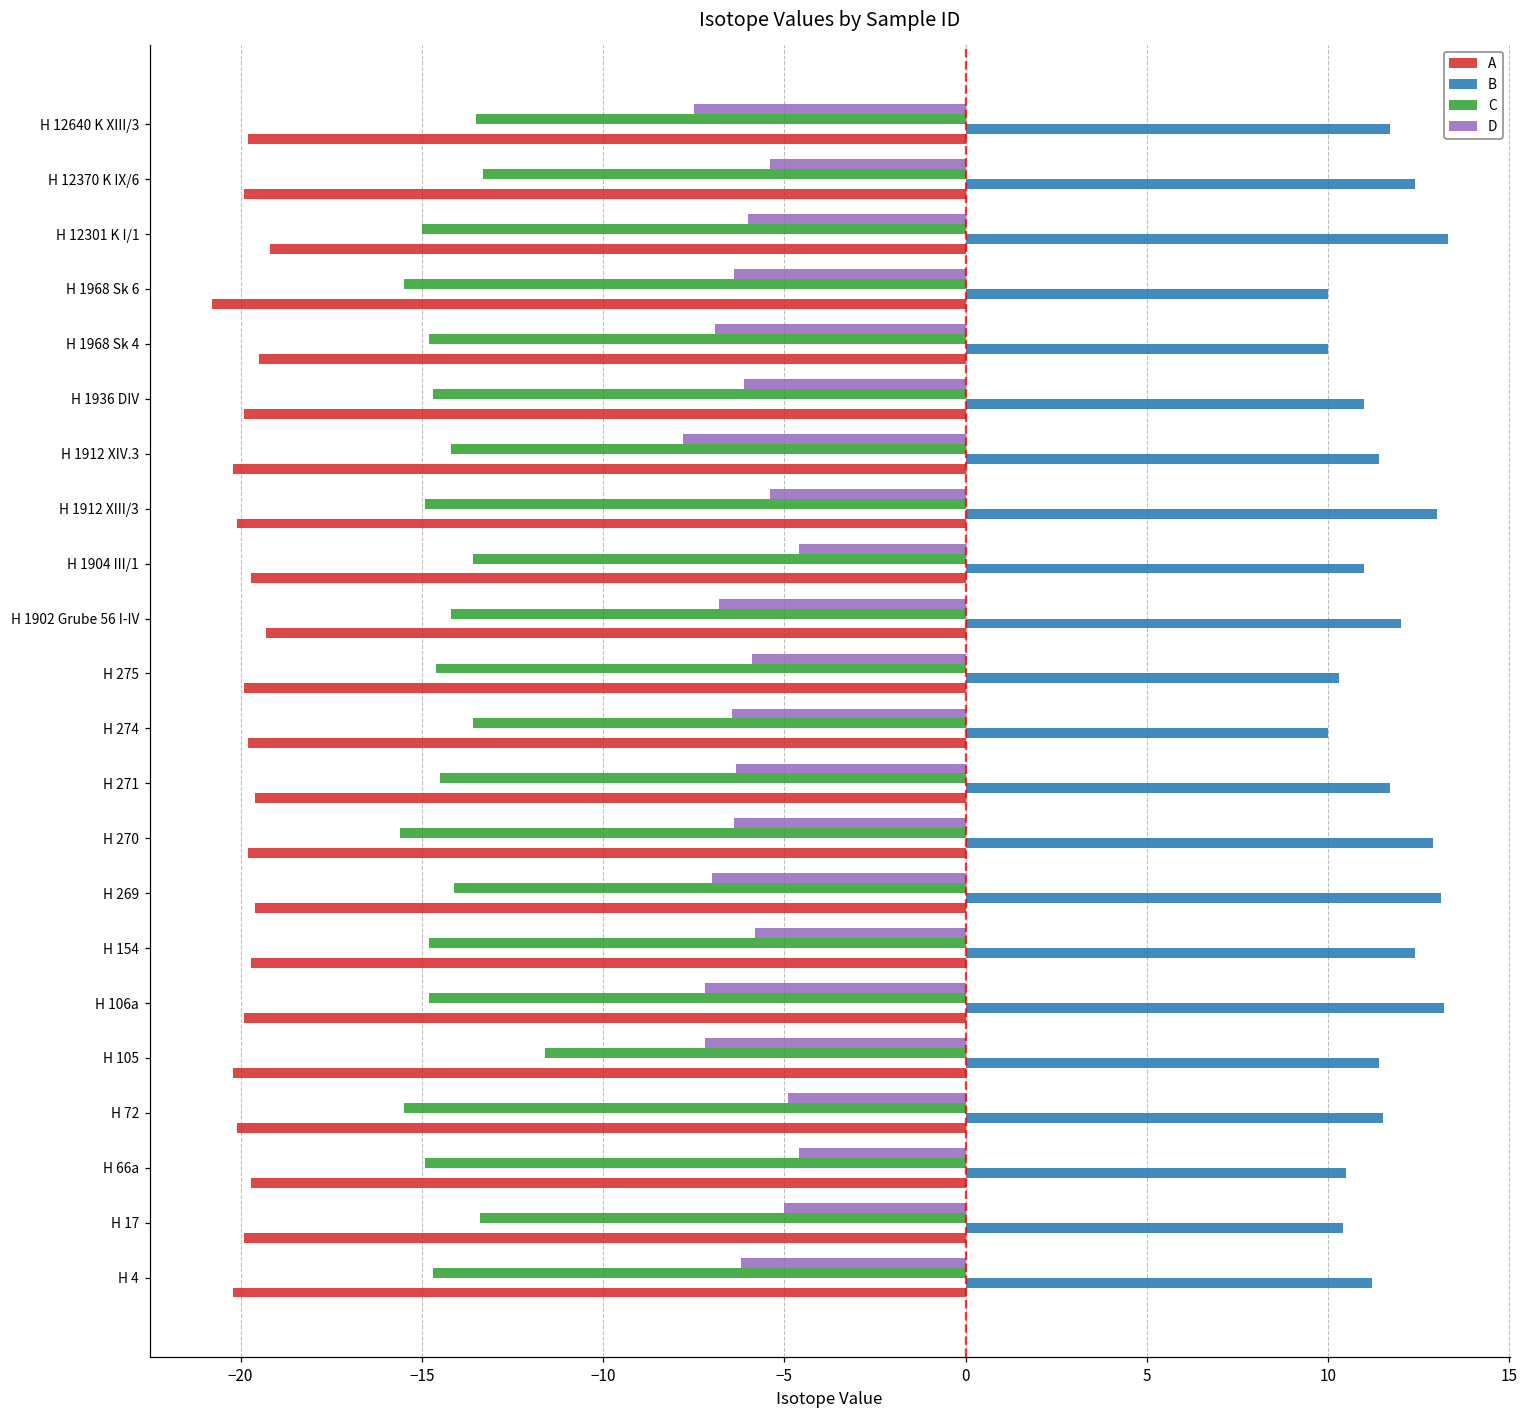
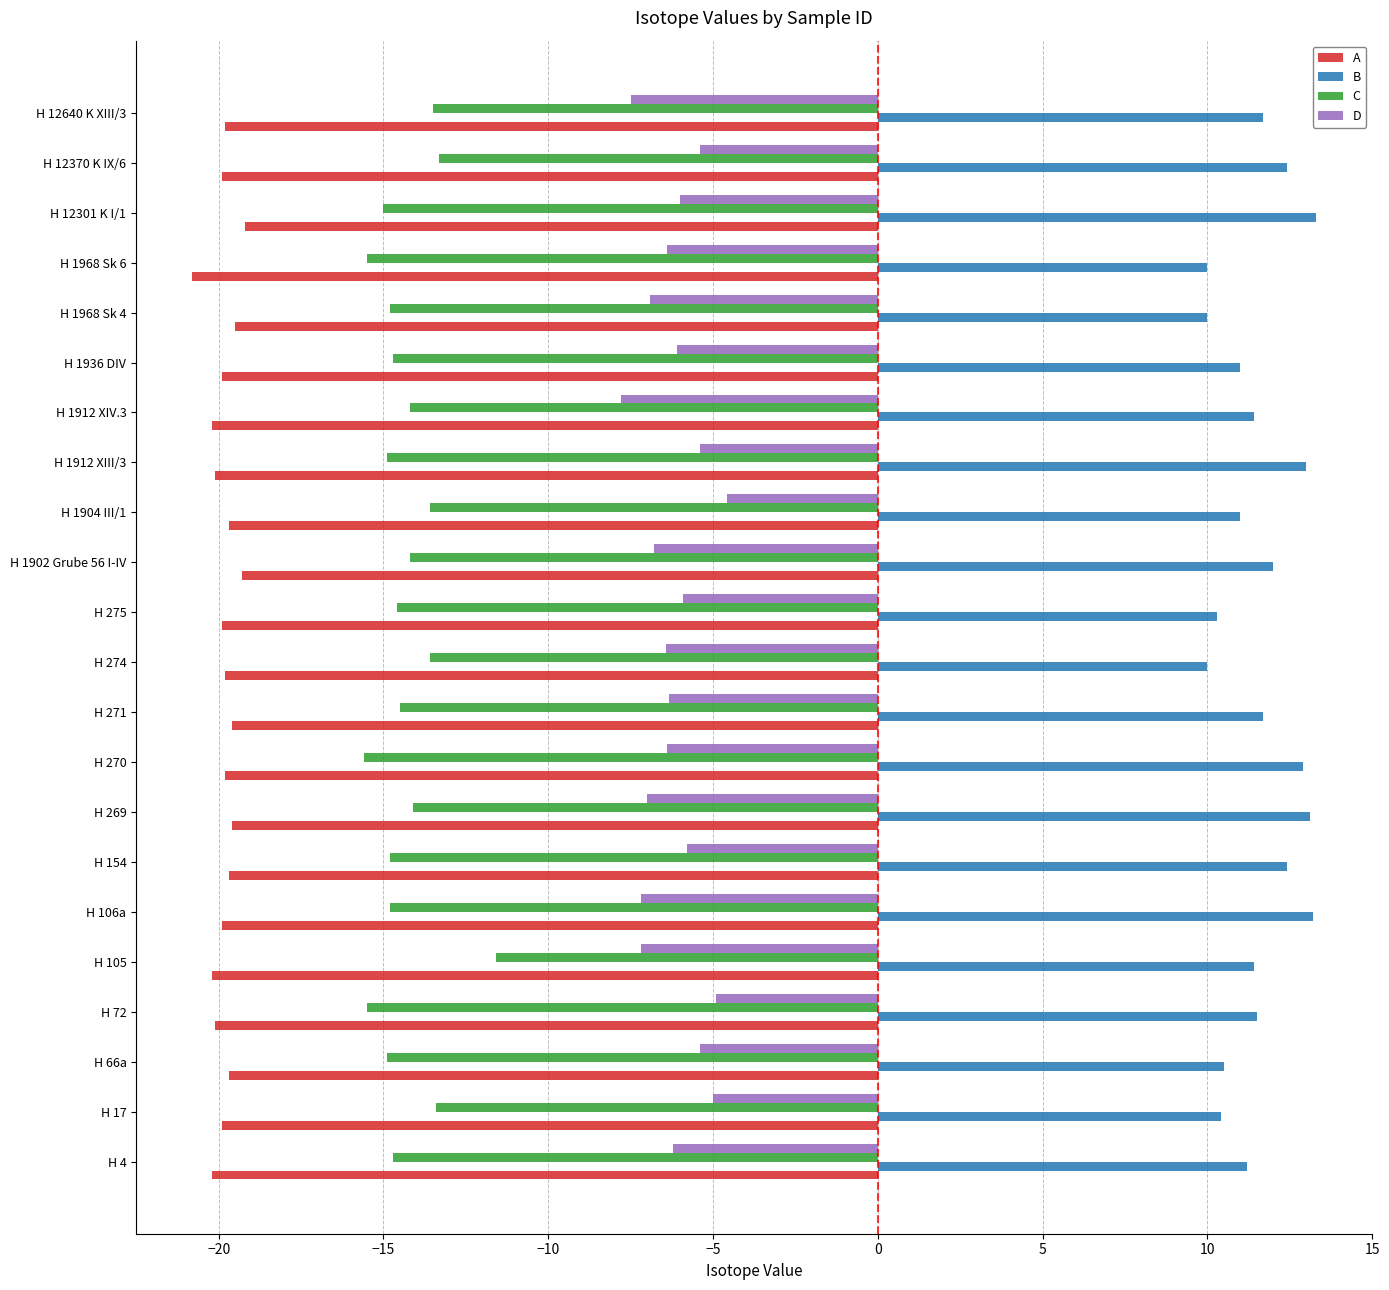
  {
    "A": {
      "H 12640 K XIII/3": -19.8,
      "H 12370 K IX/6": -19.9,
      "H 12301 K I/1": -19.2,
      "H 1968 Sk 6": -20.8,
      "H 1968 Sk 4": -19.5,
      "H 1936 DIV": -19.9,
      "H 1912 XIV.3": -20.2,
      "H 1912 XIII/3": -20.1,
      "H 1904 III/1": -19.7,
      "H 1902 Grube 56 I-IV": -19.3,
      "H 275": -19.9,
      "H 274": -19.8,
      "H 271": -19.6,
      "H 270": -19.8,
      "H 269": -19.6,
      "H 154": -19.7,
      "H 106a": -19.9,
      "H 105": -20.2,
      "H 72": -20.1,
      "H 66a": -19.7,
      "H 17": -19.9,
      "H 4": -20.2
    },
    "B": {
      "H 12640 K XIII/3": 11.7,
      "H 12370 K IX/6": 12.4,
      "H 12301 K I/1": 13.3,
      "H 1968 Sk 6": 10.0,
      "H 1968 Sk 4": 10.0,
      "H 1936 DIV": 11.0,
      "H 1912 XIV.3": 11.4,
      "H 1912 XIII/3": 13.0,
      "H 1904 III/1": 11.0,
      "H 1902 Grube 56 I-IV": 12.0,
      "H 275": 10.3,
      "H 274": 10.0,
      "H 271": 11.7,
      "H 270": 12.9,
      "H 269": 13.1,
      "H 154": 12.4,
      "H 106a": 13.2,
      "H 105": 11.4,
      "H 72": 11.5,
      "H 66a": 10.5,
      "H 17": 10.4,
      "H 4": 11.2
    },
    "C": {
      "H 12640 K XIII/3": -13.5,
      "H 12370 K IX/6": -13.3,
      "H 12301 K I/1": -15.0,
      "H 1968 Sk 6": -15.5,
      "H 1968 Sk 4": -14.8,
      "H 1936 DIV": -14.7,
      "H 1912 XIV.3": -14.2,
      "H 1912 XIII/3": -14.9,
      "H 1904 III/1": -13.6,
      "H 1902 Grube 56 I-IV": -14.2,
      "H 275": -14.6,
      "H 274": -13.6,
      "H 271": -14.5,
      "H 270": -15.6,
      "H 269": -14.1,
      "H 154": -14.8,
      "H 106a": -14.8,
      "H 105": -11.6,
      "H 72": -15.5,
      "H 66a": -14.9,
      "H 17": -13.4,
      "H 4": -14.7
    },
    "D": {
      "H 12640 K XIII/3": -7.5,
      "H 12370 K IX/6": -5.4,
      "H 12301 K I/1": -6.0,
      "H 1968 Sk 6": -6.4,
      "H 1968 Sk 4": -6.9,
      "H 1936 DIV": -6.1,
      "H 1912 XIV.3": -7.8,
      "H 1912 XIII/3": -5.4,
      "H 1904 III/1": -4.6,
      "H 1902 Grube 56 I-IV": -6.8,
      "H 275": -5.9,
      "H 274": -6.4,
      "H 271": -6.3,
      "H 270": -6.4,
      "H 269": -7.0,
      "H 154": -5.8,
      "H 106a": -7.2,
      "H 105": -7.2,
      "H 72": -4.9,
-     "H 66a": -4.6,
+     "H 66a": -5.4,
      "H 17": -5.0,
      "H 4": -6.2
    }
  }
